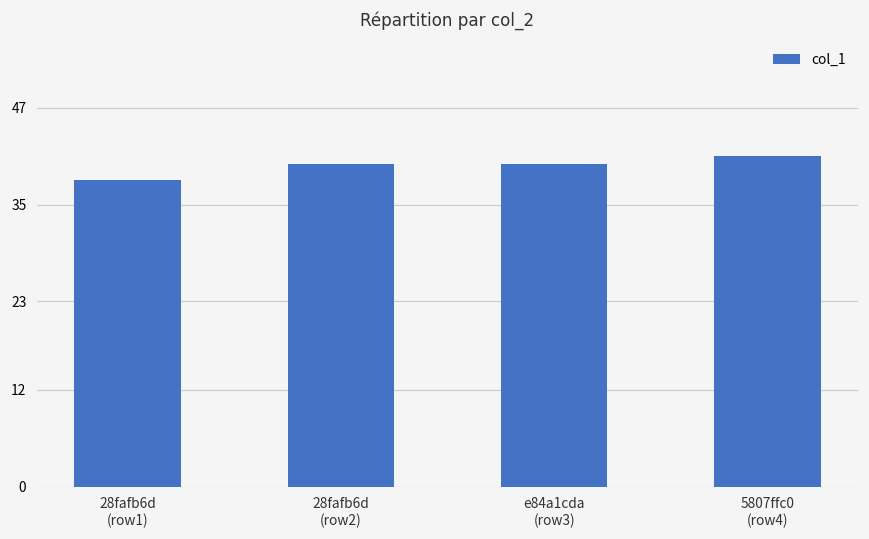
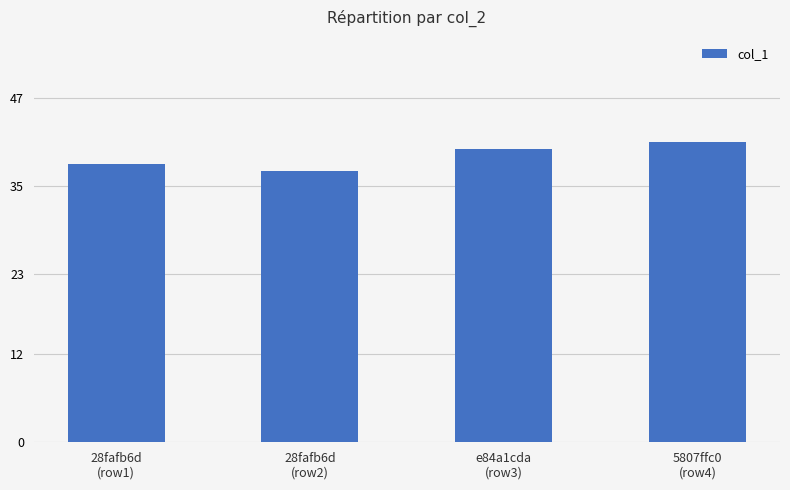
  {
    "28fafb6d (row1)": 38,
-   "28fafb6d (row2)": 40,
+   "28fafb6d (row2)": 37,
    "e84a1cda (row3)": 40,
    "5807ffc0 (row4)": 41
  }
